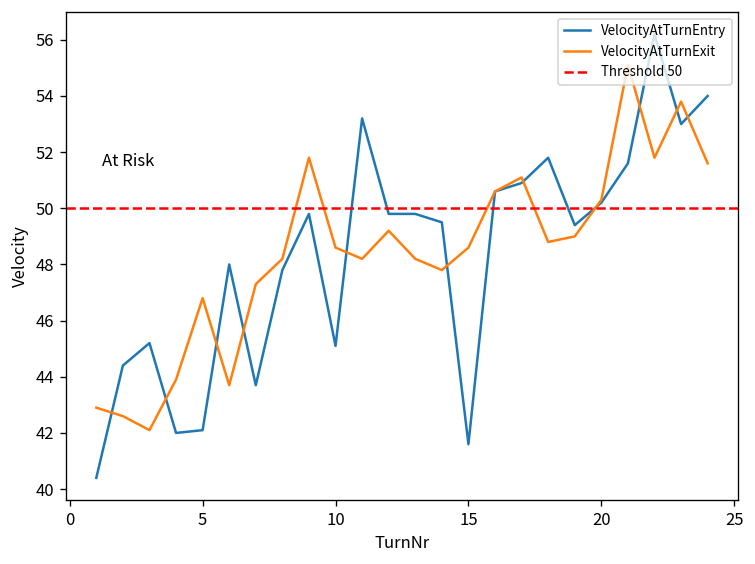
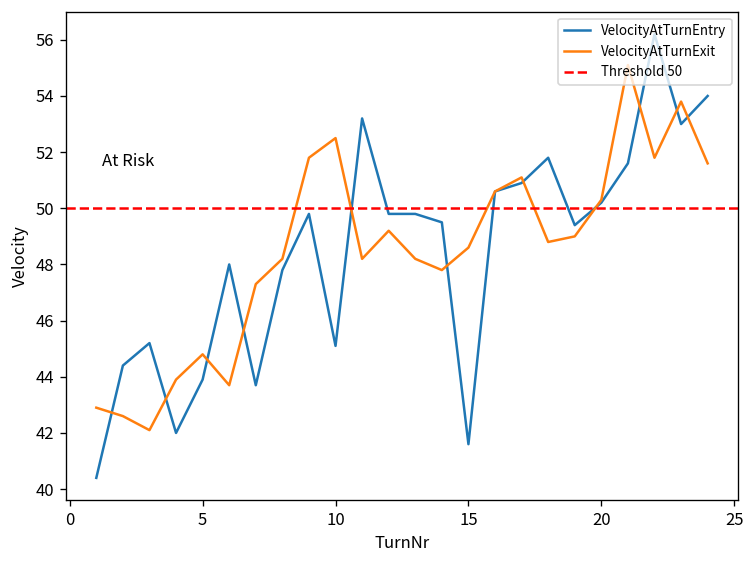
  {
    "VelocityAtTurnEntry": {
-     "5": 42.1,
+     "5": 43.9,
      "10": 45.1,
      "15": 41.6
    },
    "VelocityAtTurnExit": {
-     "5": 46.8,
-     "10": 48.6,
+     "5": 44.8,
+     "10": 52.5,
      "15": 48.6
    }
  }
